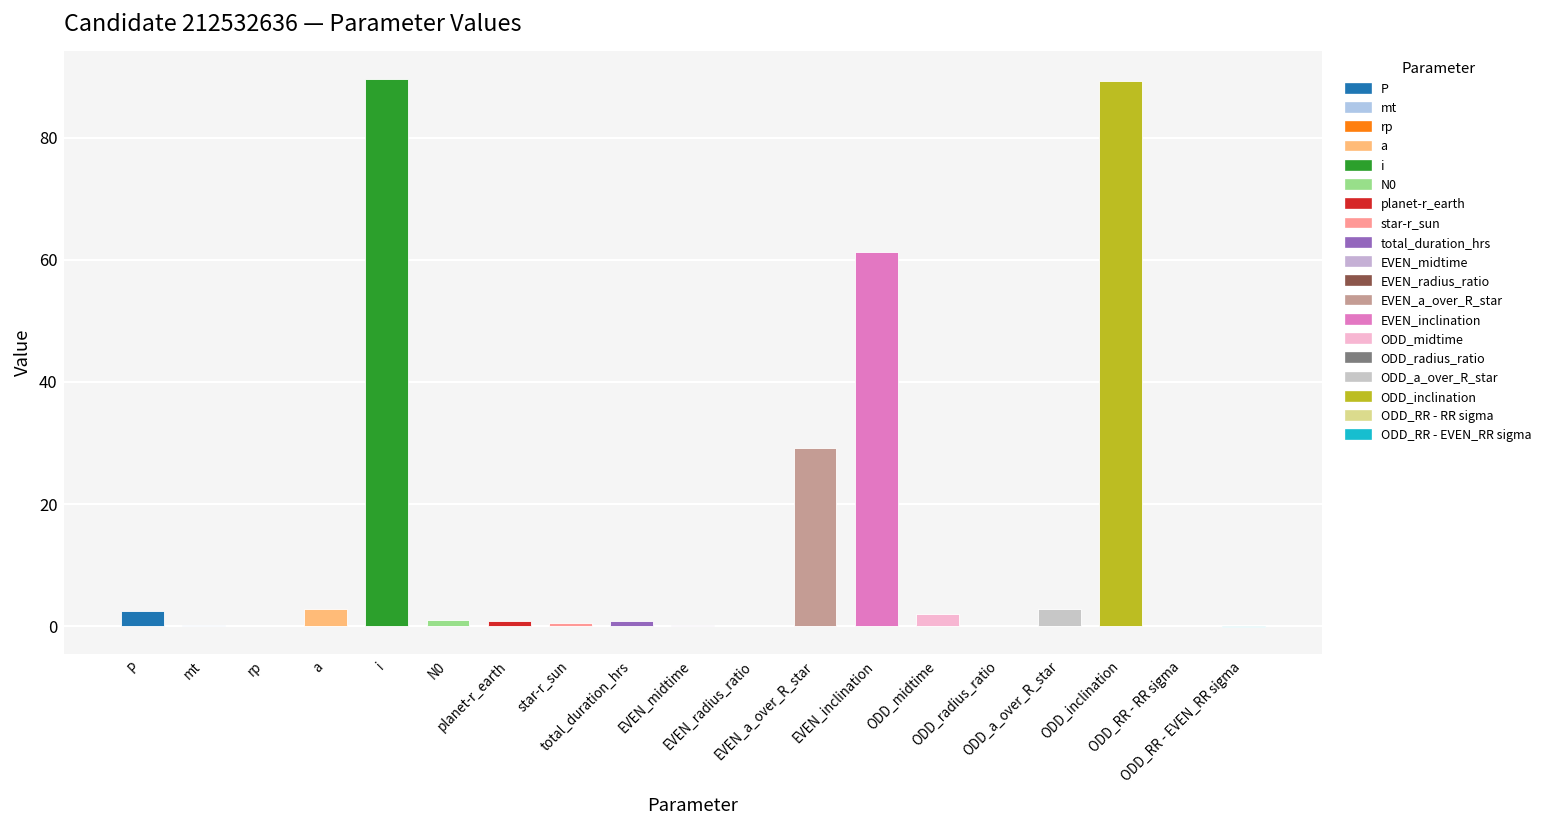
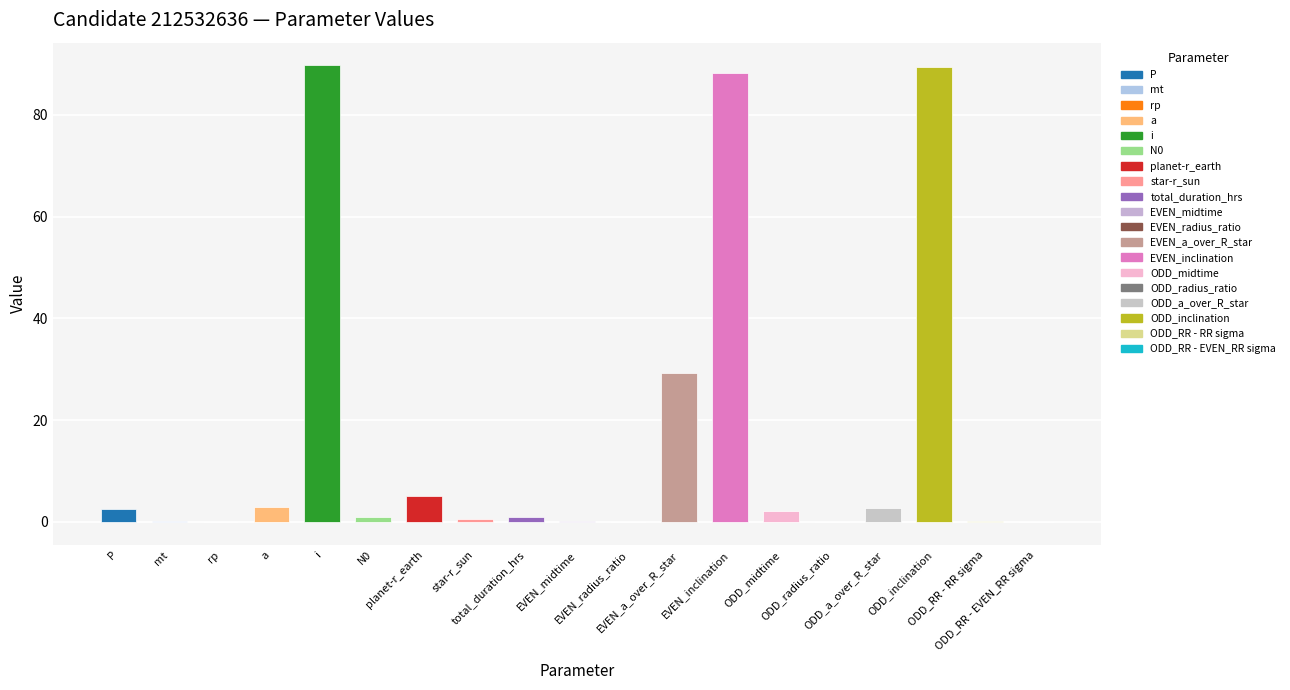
  {
    "P": 3,
    "a": 3,
    "i": 90,
    "N0": 1,
-   "planet-r_earth": 1,
+   "planet-r_earth": 5,
    "star-r_sun": 1,
    "total_duration_hrs": 1,
    "EVEN_a_over_R_star": 29,
-   "EVEN_inclination": 61,
+   "EVEN_inclination": 88,
    "ODD_midtime": 2,
    "ODD_a_over_R_star": 3,
    "ODD_inclination": 89
  }
